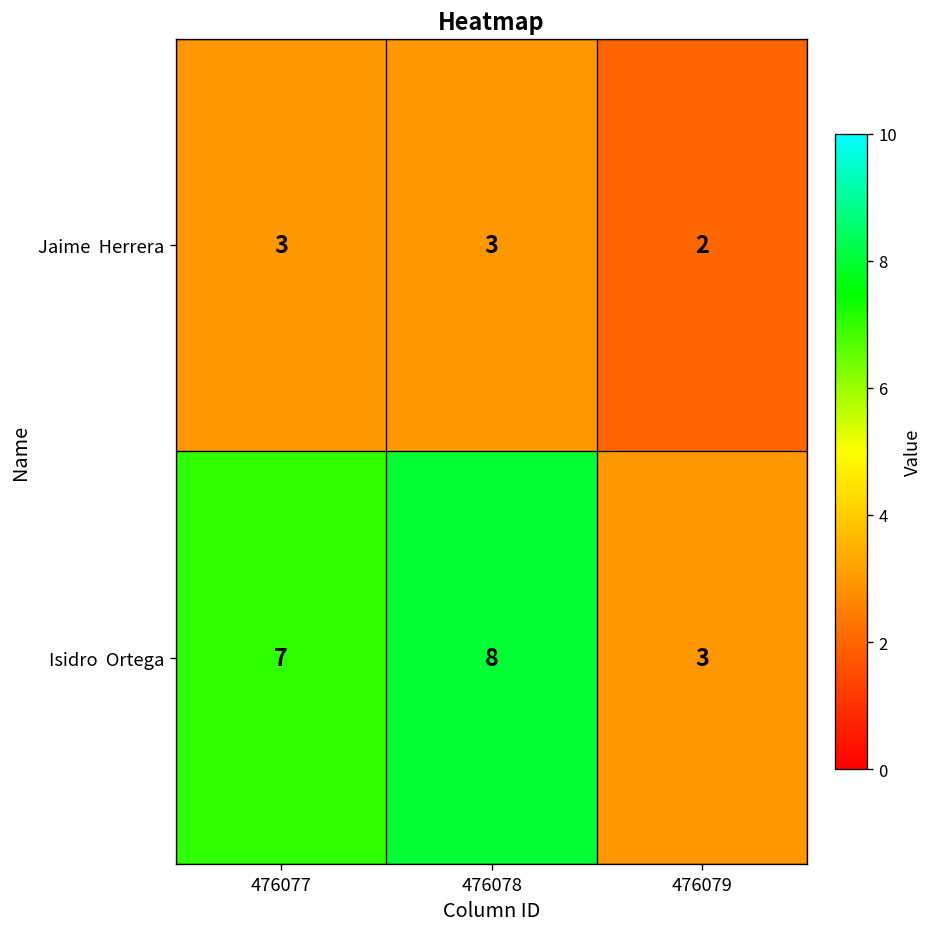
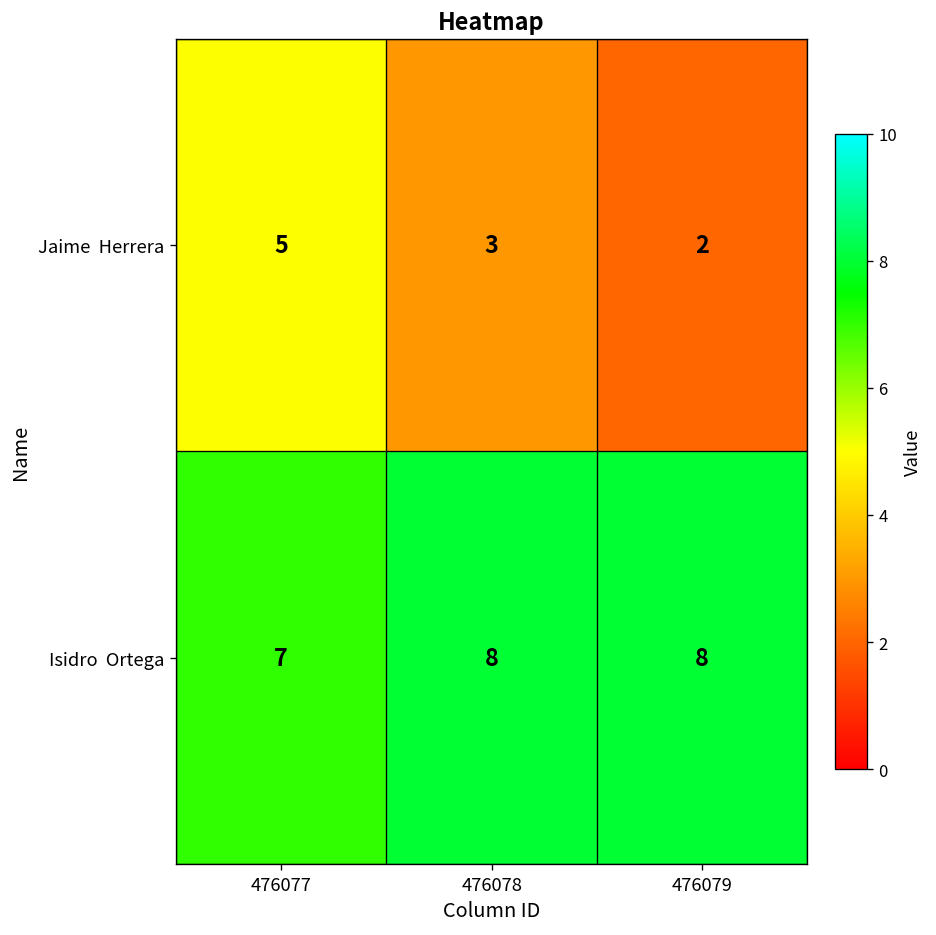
  {
    "Jaime Herrera": {
-     "476077": 3,
+     "476077": 5,
      "476078": 3,
      "476079": 2
    },
    "Isidro Ortega": {
      "476077": 7,
      "476078": 8,
-     "476079": 3
+     "476079": 8
    }
  }
